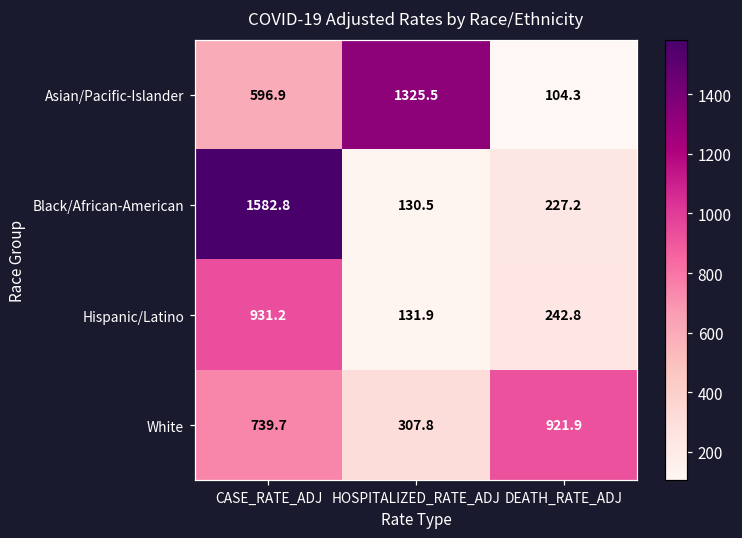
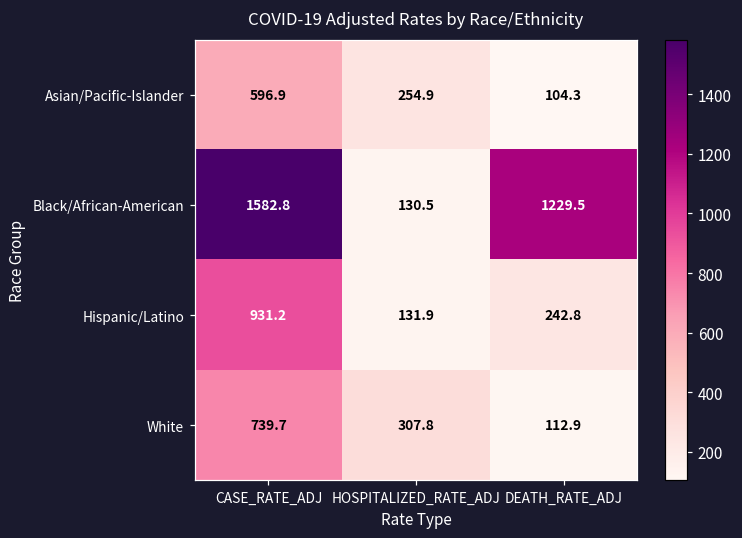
  {
    "Asian/Pacific-Islander": {
      "CASE_RATE_ADJ": 596.9,
-     "HOSPITALIZED_RATE_ADJ": 1325.5,
+     "HOSPITALIZED_RATE_ADJ": 254.9,
      "DEATH_RATE_ADJ": 104.3
    },
    "Black/African-American": {
      "CASE_RATE_ADJ": 1582.8,
      "HOSPITALIZED_RATE_ADJ": 130.5,
-     "DEATH_RATE_ADJ": 227.2
+     "DEATH_RATE_ADJ": 1229.5
    },
    "Hispanic/Latino": {
      "CASE_RATE_ADJ": 931.2,
      "HOSPITALIZED_RATE_ADJ": 131.9,
      "DEATH_RATE_ADJ": 242.8
    },
    "White": {
      "CASE_RATE_ADJ": 739.7,
      "HOSPITALIZED_RATE_ADJ": 307.8,
-     "DEATH_RATE_ADJ": 921.9
+     "DEATH_RATE_ADJ": 112.9
    }
  }
